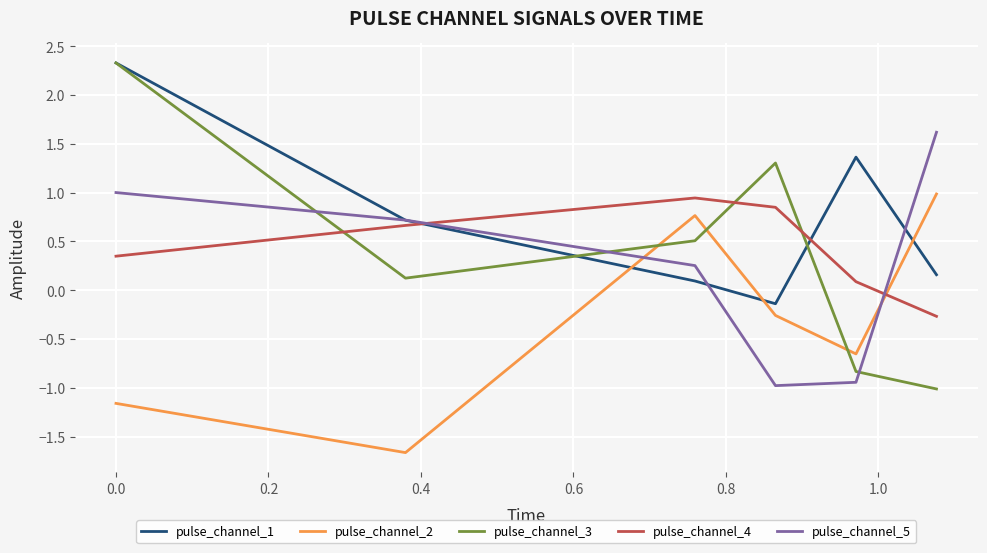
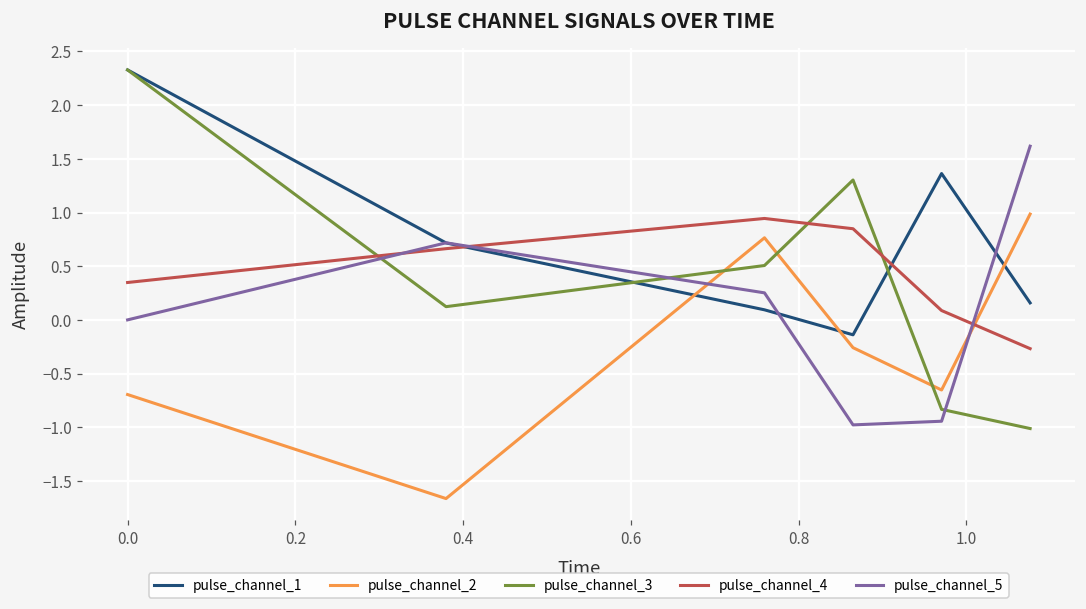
  {
    "pulse_channel_2": {
-     "0.0": -1.2
+     "0.0": -0.7
    },
    "pulse_channel_4": {
      "0.0": 0.3
    },
    "pulse_channel_5": {
-     "0.0": 1
+     "0.0": 0
    }
  }
